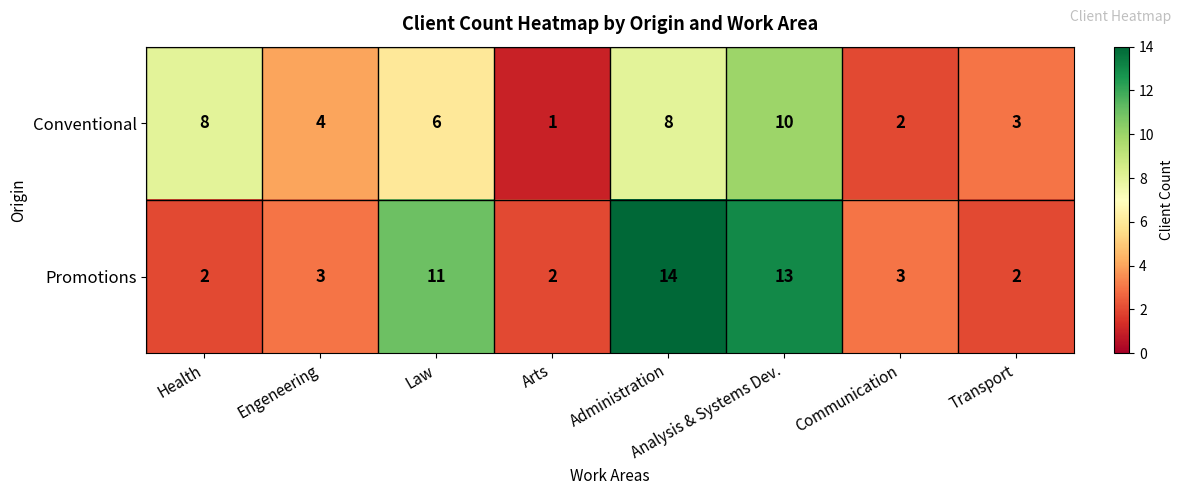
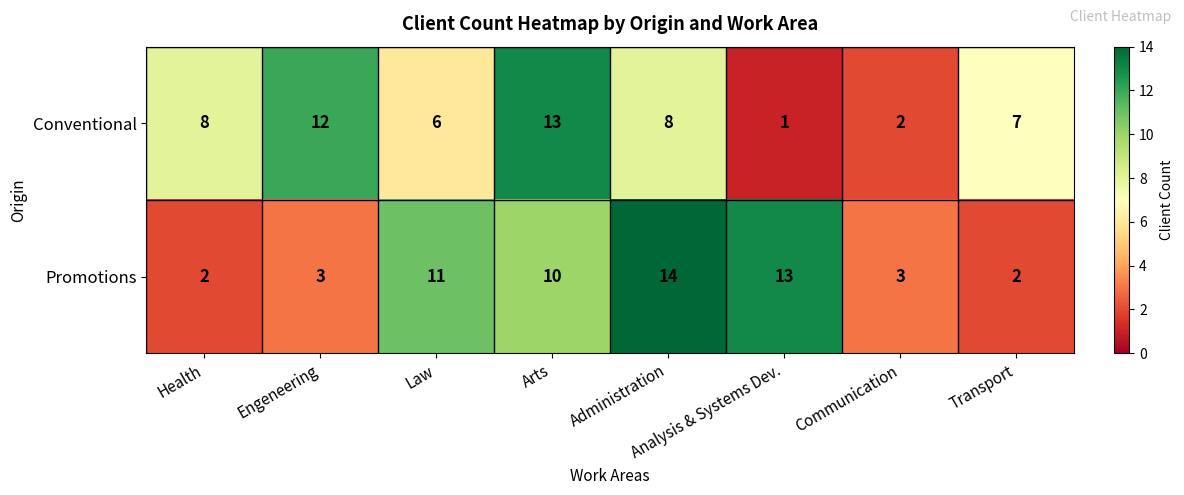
  {
    "Conventional": {
      "Health": 8,
-     "Engeneering": 4,
+     "Engeneering": 12,
      "Law": 6,
-     "Arts": 1,
+     "Arts": 13,
      "Administration": 8,
-     "Analysis & Systems Dev.": 10,
+     "Analysis & Systems Dev.": 1,
      "Communication": 2,
-     "Transport": 3
+     "Transport": 7
    },
    "Promotions": {
      "Health": 2,
      "Engeneering": 3,
      "Law": 11,
-     "Arts": 2,
+     "Arts": 10,
      "Administration": 14,
      "Analysis & Systems Dev.": 13,
      "Communication": 3,
      "Transport": 2
    }
  }
